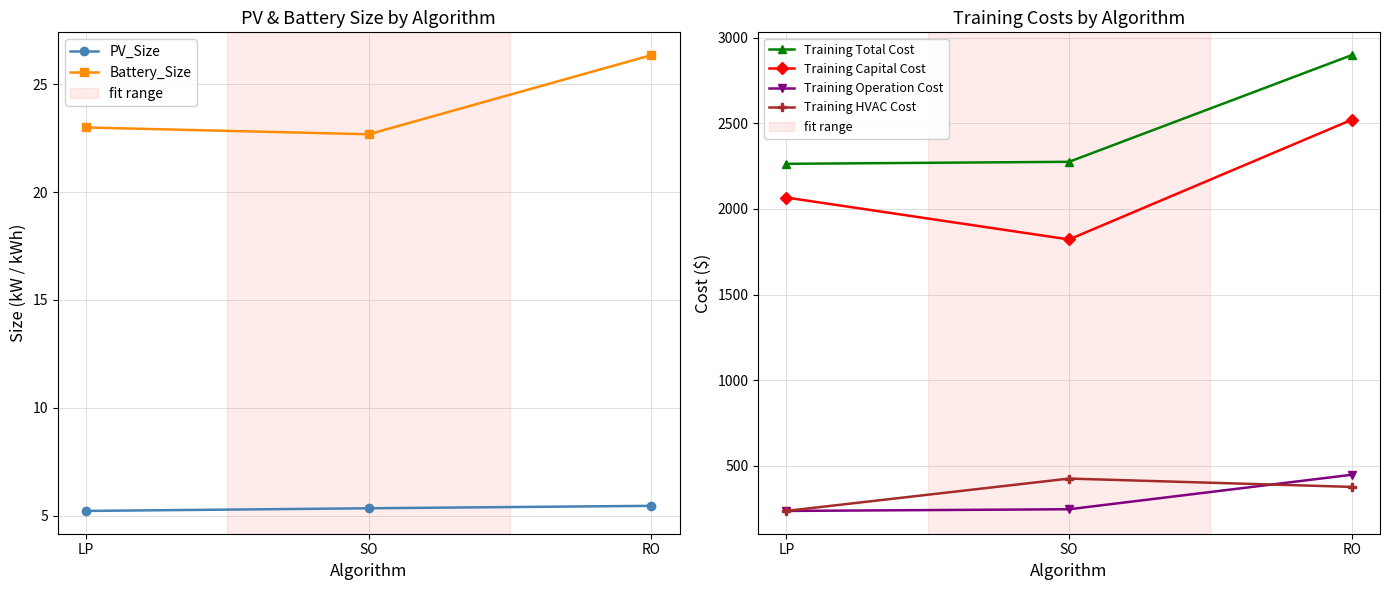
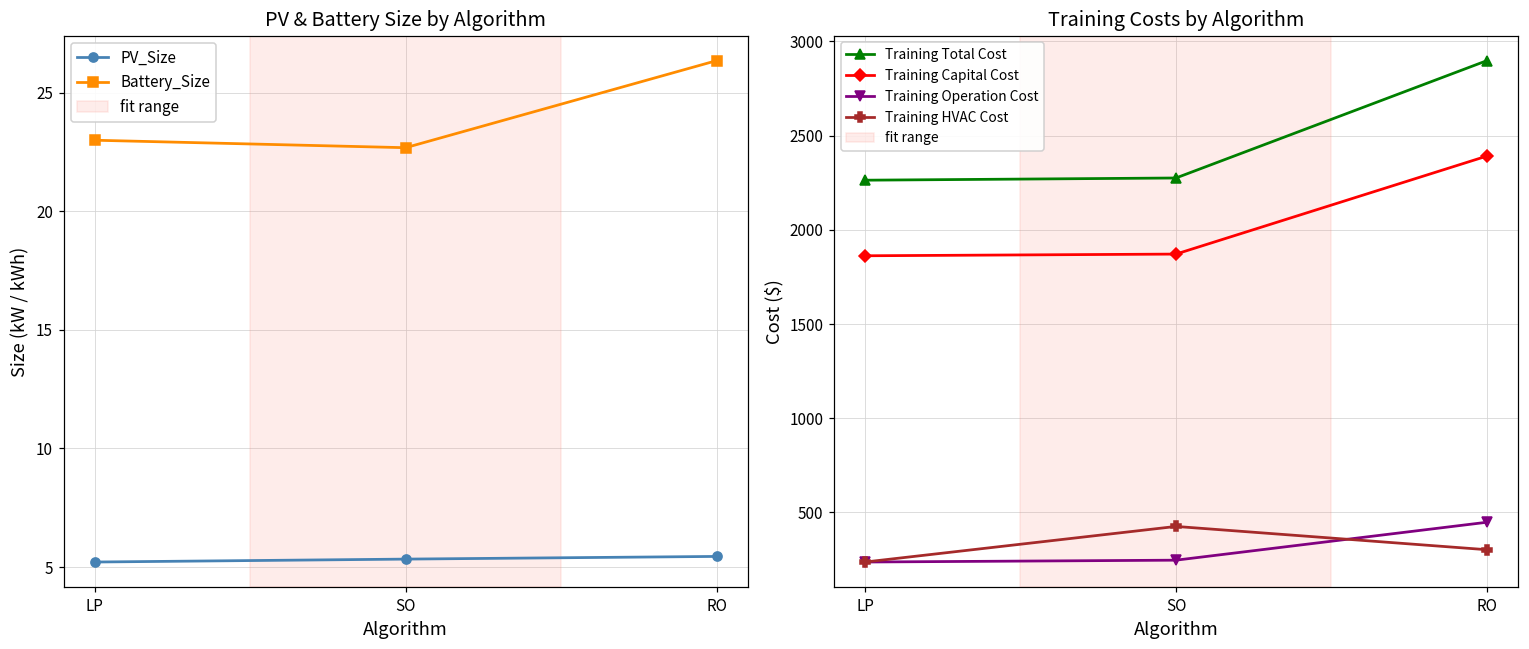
  {
    "PV & Battery Size by Algorithm": {
      "PV_Size": {
        "LP": 5.2,
        "SO": 5.3,
        "RO": 5.4
      },
      "Battery_Size": {
        "LP": 23.0,
        "SO": 22.7,
        "RO": 26.3
      }
    },
    "Training Costs by Algorithm": {
      "Training Total Cost": {
        "LP": 2260,
        "SO": 2280,
        "RO": 2900
      },
      "Training Capital Cost": {
-       "LP": 2070,
-       "SO": 1820,
-       "RO": 2520
+       "LP": 1860,
+       "SO": 1870,
+       "RO": 2390
      },
      "Training Operation Cost": {
        "SO": 250,
        "RO": 450
      },
      "Training HVAC Cost": {
        "SO": 430,
-       "RO": 380
+       "RO": 300
      }
    }
  }
